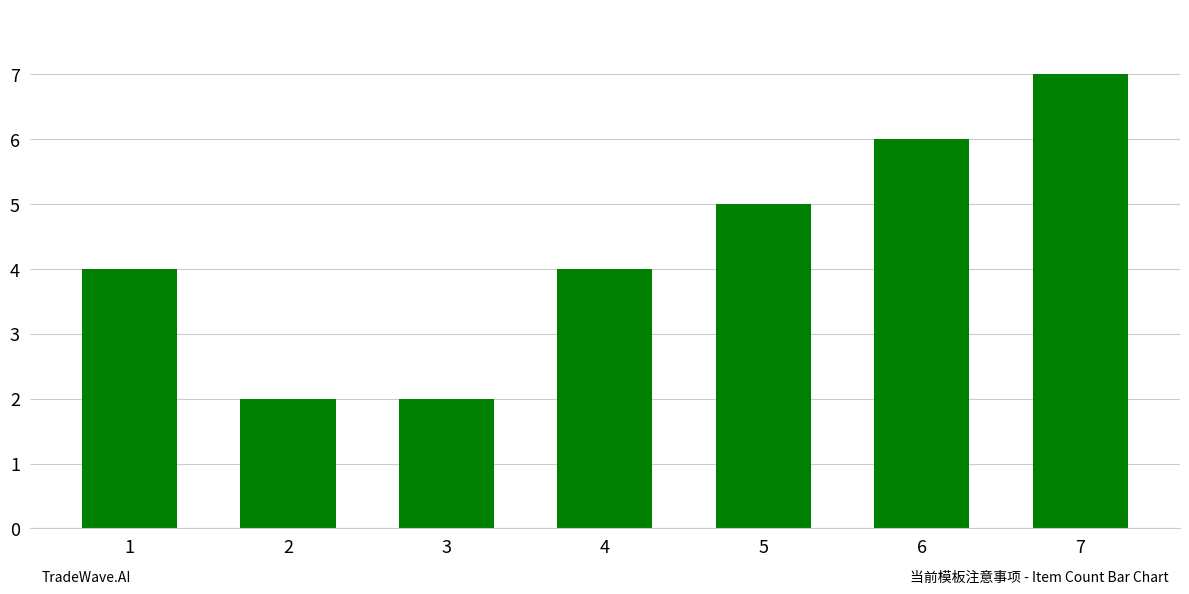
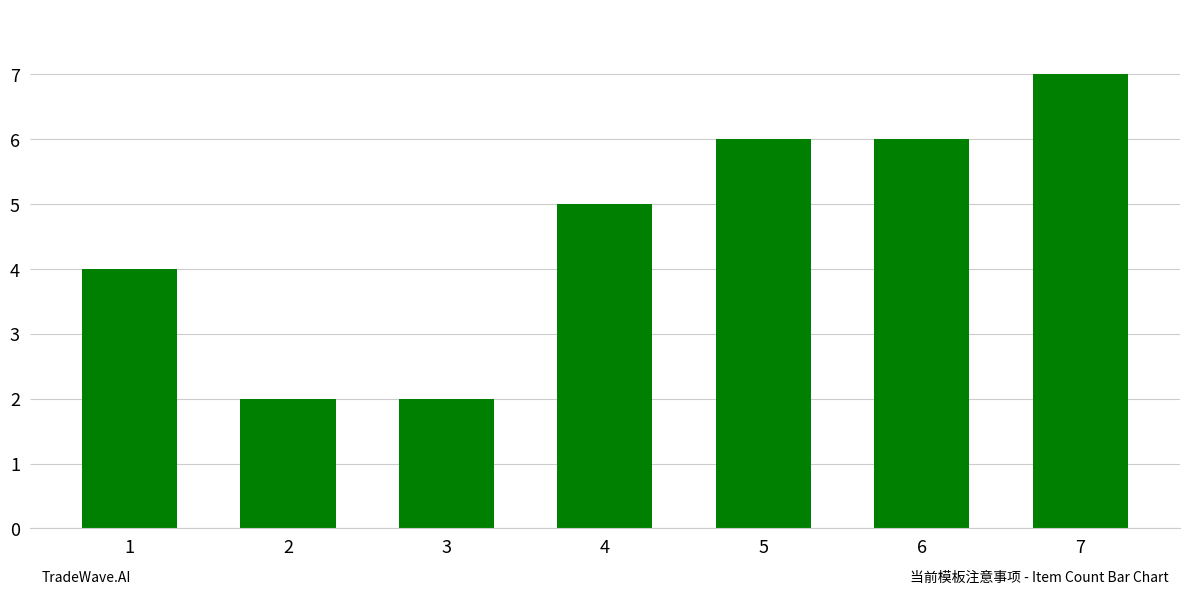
  {
    "1": 4,
    "2": 2,
    "3": 2,
-   "4": 4,
-   "5": 5,
+   "4": 5,
+   "5": 6,
    "6": 6,
    "7": 7
  }
